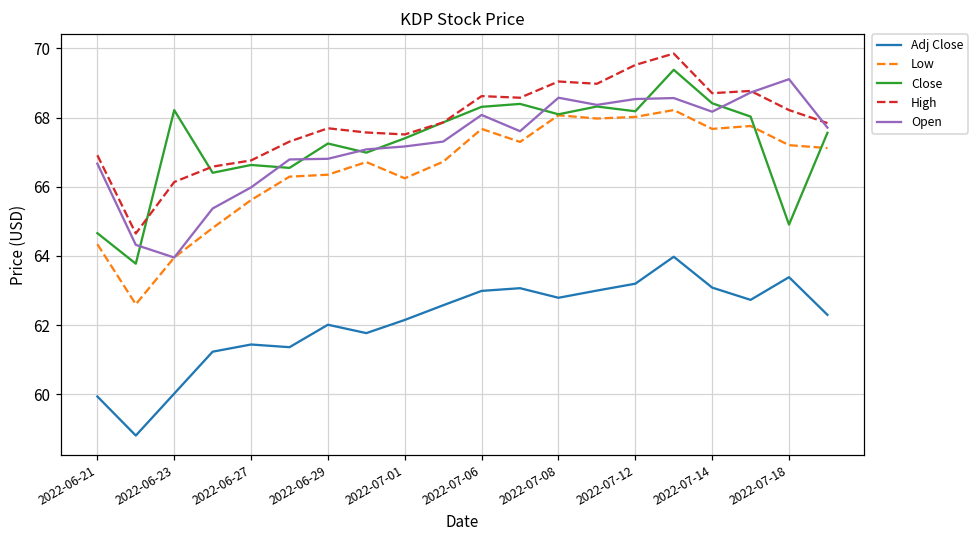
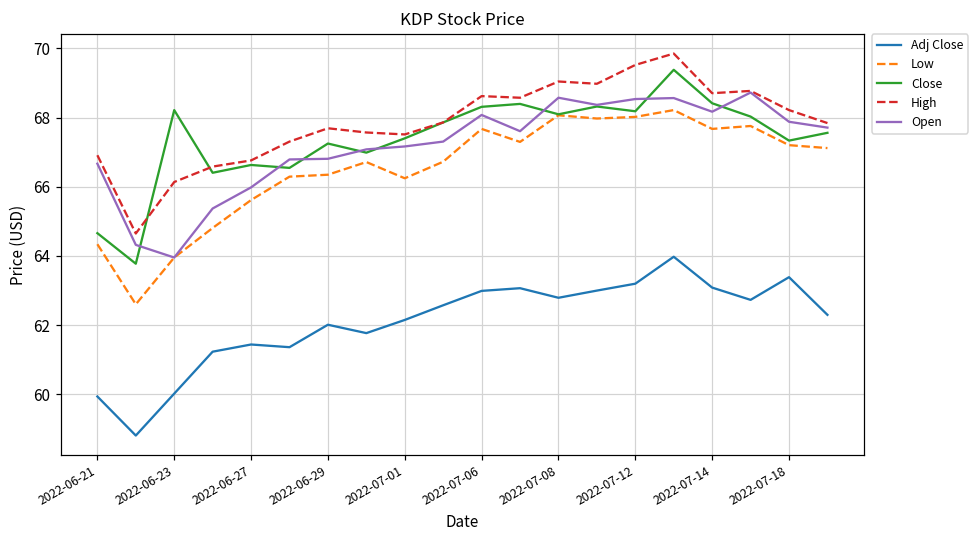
  {
    "Adj Close": {
      "2022-06-21": 59.9,
      "2022-06-23": 60.0,
      "2022-06-27": 61.4,
      "2022-06-29": 62.0,
      "2022-07-01": 62.1,
      "2022-07-06": 63.0,
      "2022-07-08": 62.8,
      "2022-07-12": 63.2,
      "2022-07-14": 63.1,
      "2022-07-18": 63.4
    },
    "Low": {
      "2022-06-21": 64.3,
      "2022-06-27": 65.6,
      "2022-06-29": 66.3,
      "2022-07-01": 66.2,
      "2022-07-06": 67.7,
      "2022-07-12": 68.0,
      "2022-07-14": 67.7,
      "2022-07-18": 67.2
    },
    "Close": {
      "2022-06-21": 64.7,
      "2022-06-23": 68.2,
      "2022-06-27": 66.6,
      "2022-06-29": 67.2,
      "2022-07-01": 67.4,
      "2022-07-06": 68.3,
      "2022-07-12": 68.2,
      "2022-07-14": 68.4,
-     "2022-07-18": 64.9
+     "2022-07-18": 67.3
    },
    "High": {
      "2022-06-21": 66.9,
      "2022-06-23": 66.1,
      "2022-06-27": 66.8,
      "2022-06-29": 67.7,
      "2022-07-01": 67.5,
      "2022-07-06": 68.6,
      "2022-07-08": 69.0,
      "2022-07-12": 69.5,
      "2022-07-14": 68.7,
      "2022-07-18": 68.2
    },
    "Open": {
      "2022-06-21": 66.7,
      "2022-06-27": 66.0,
      "2022-06-29": 66.8,
      "2022-07-01": 67.2,
      "2022-07-06": 68.1,
      "2022-07-08": 68.6,
      "2022-07-12": 68.5,
      "2022-07-14": 68.2,
-     "2022-07-18": 69.1
+     "2022-07-18": 67.9
    }
  }
